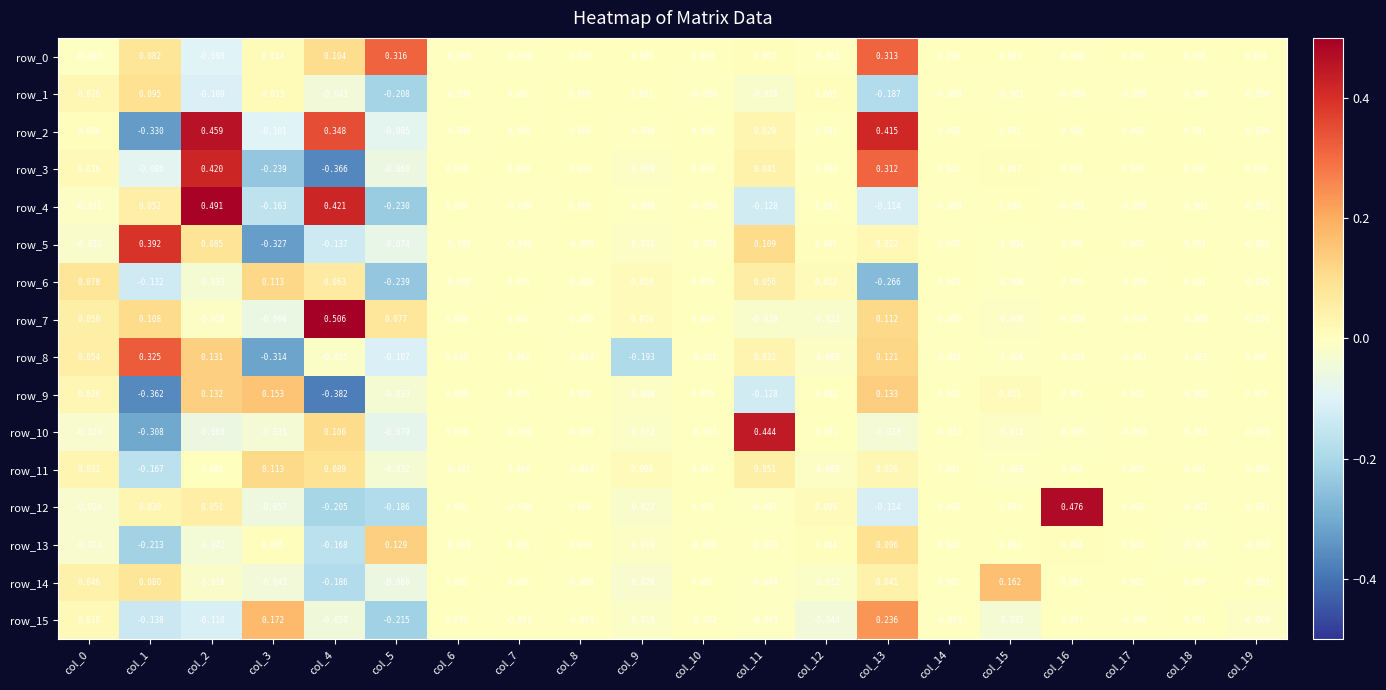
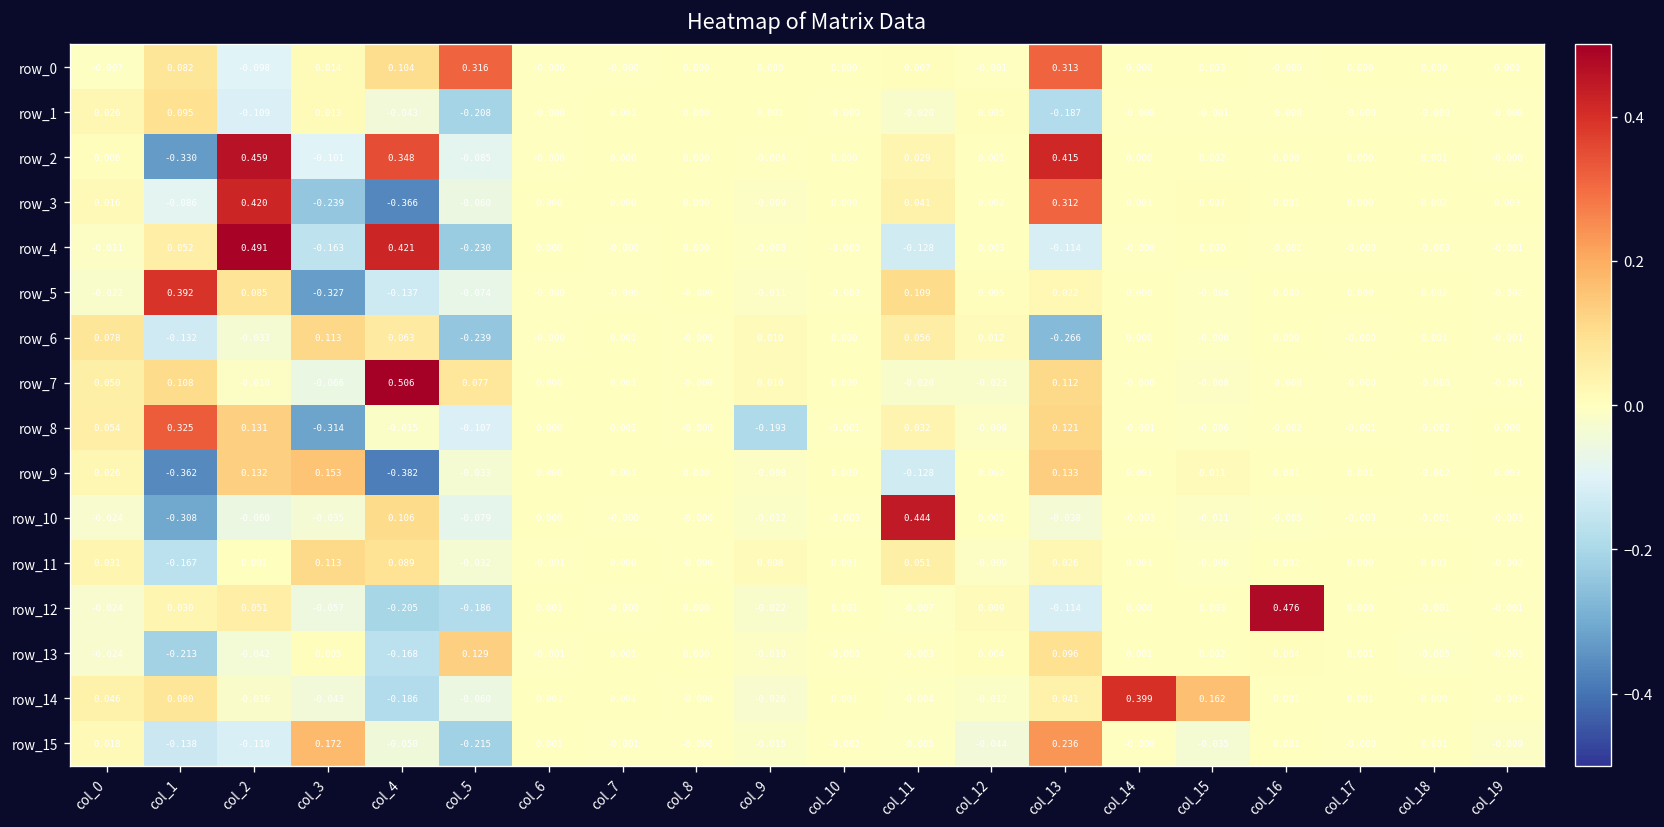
  {
    "row_14": {
      "col_0": 0.046,
      "col_1": 0.080,
      "col_2": -0.016,
      "col_4": -0.186,
      "col_6": 0.001,
      "col_7": 0.001,
      "col_8": -0.000,
      "col_9": -0.026,
      "col_10": 0.001,
      "col_11": -0.004,
      "col_12": -0.012,
      "col_13": 0.041,
-     "col_14": 0.001,
+     "col_14": 0.399,
      "col_15": 0.162,
      "col_16": 0.001,
      "col_17": 0.001,
      "col_18": 0.000,
      "col_19": -0.003
    }
  }
